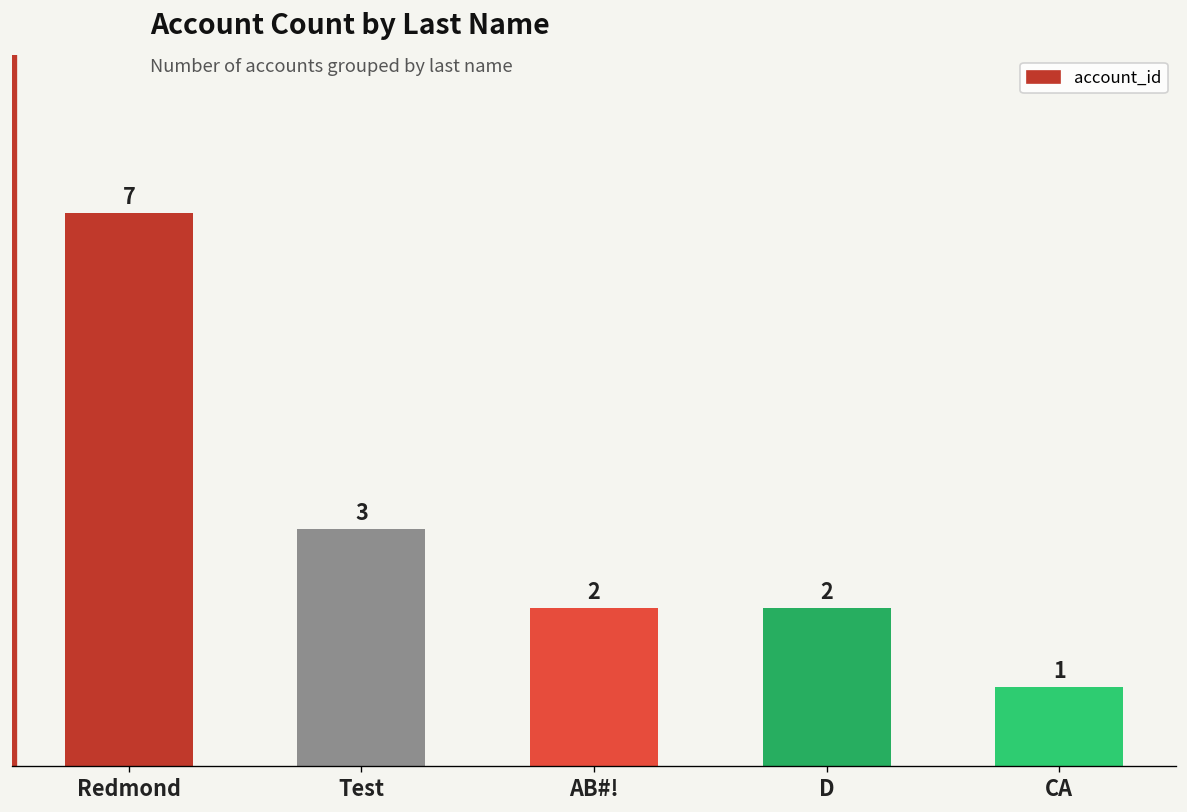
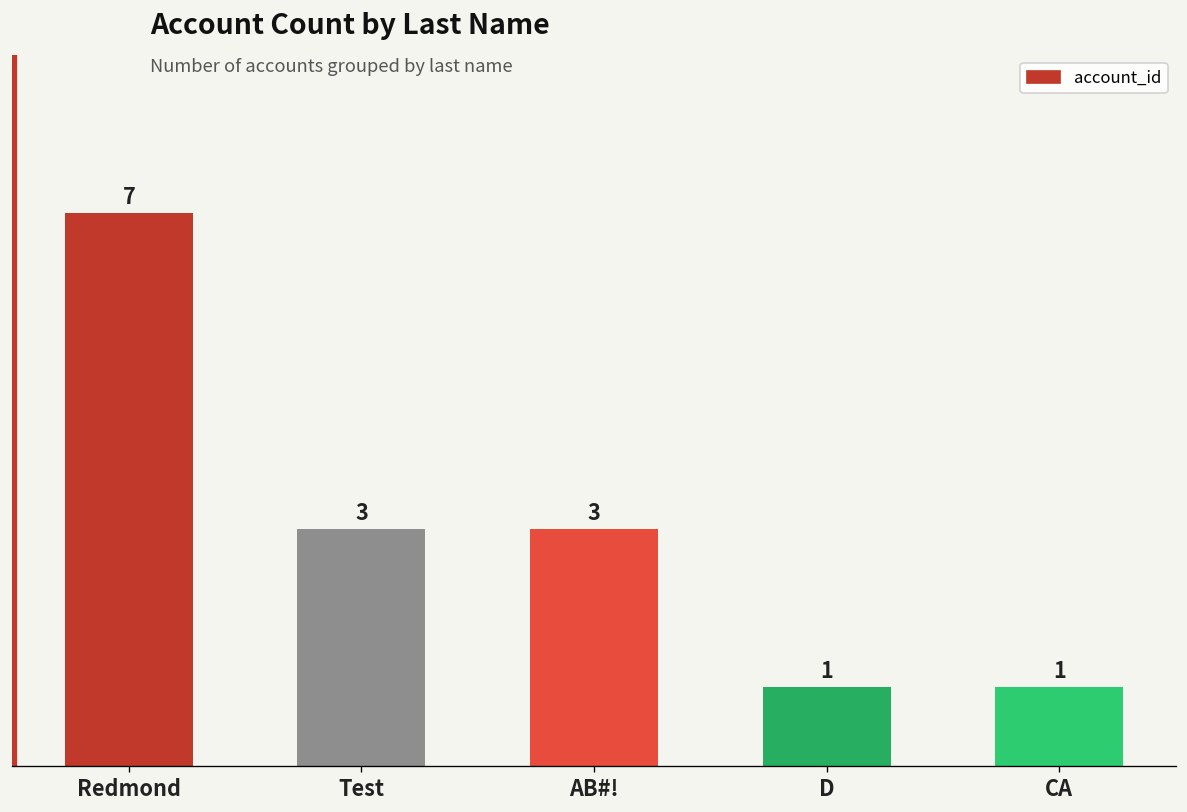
  {
    "Redmond": 7,
    "Test": 3,
-   "AB#!": 2,
-   "D": 2,
+   "AB#!": 3,
+   "D": 1,
    "CA": 1
  }
